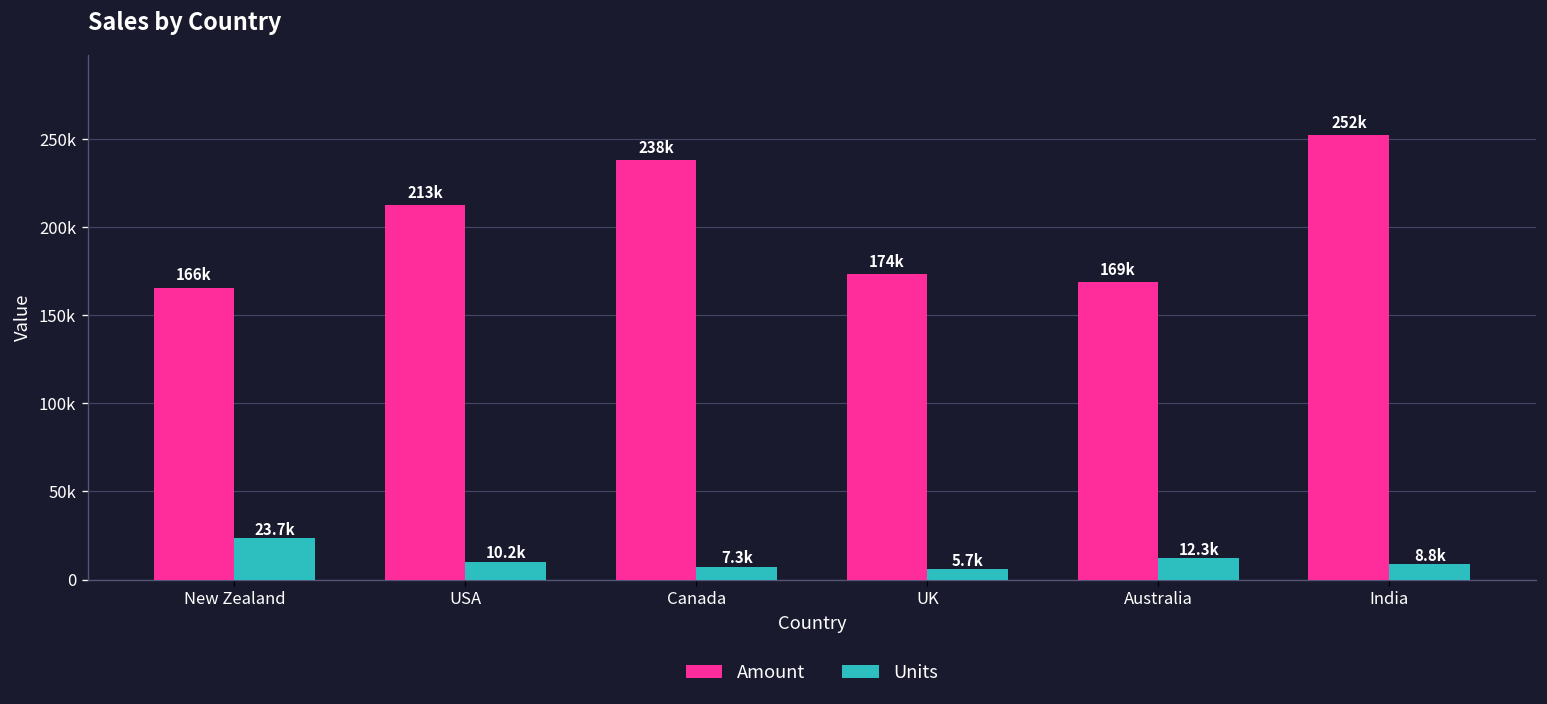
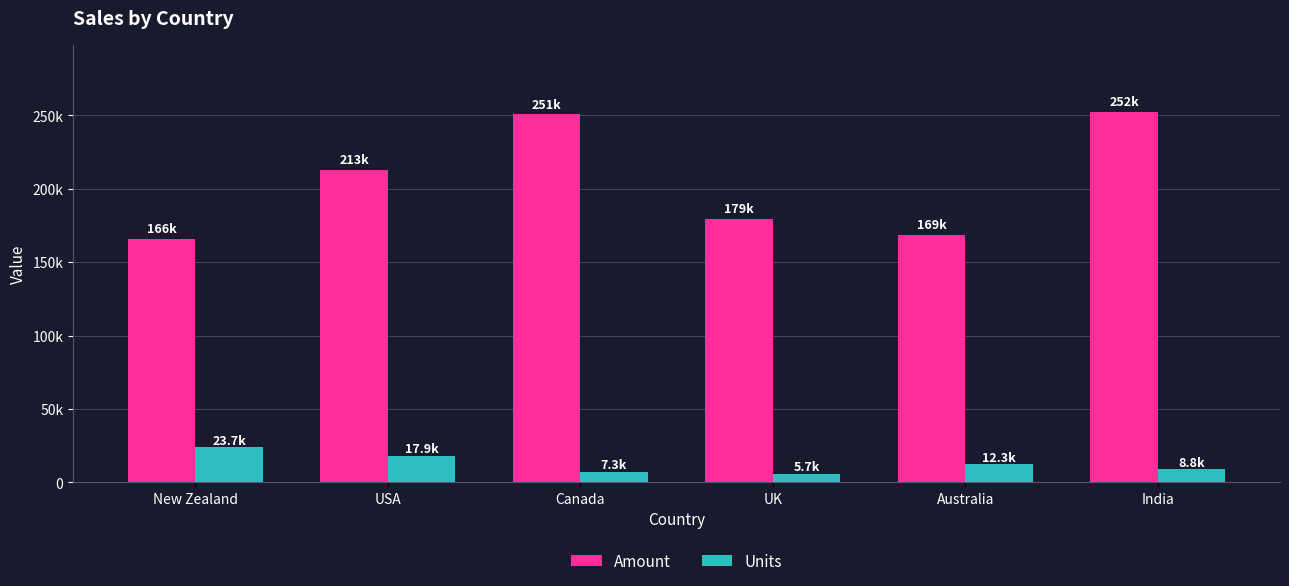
  {
    "Amount": {
      "New Zealand": "166k",
      "USA": "213k",
-     "Canada": "238k",
-     "UK": "174k",
+     "Canada": "251k",
+     "UK": "179k",
      "Australia": "169k",
      "India": "252k"
    },
    "Units": {
      "New Zealand": "23.7k",
-     "USA": "10.2k",
+     "USA": "17.9k",
      "Canada": "7.3k",
      "UK": "5.7k",
      "Australia": "12.3k",
      "India": "8.8k"
    }
  }
